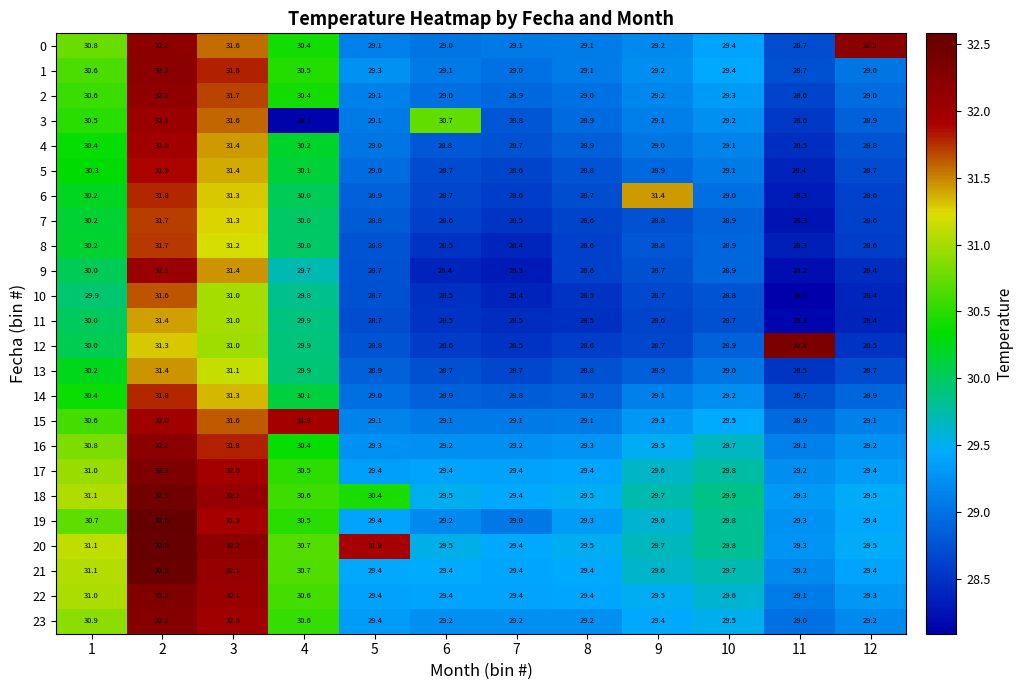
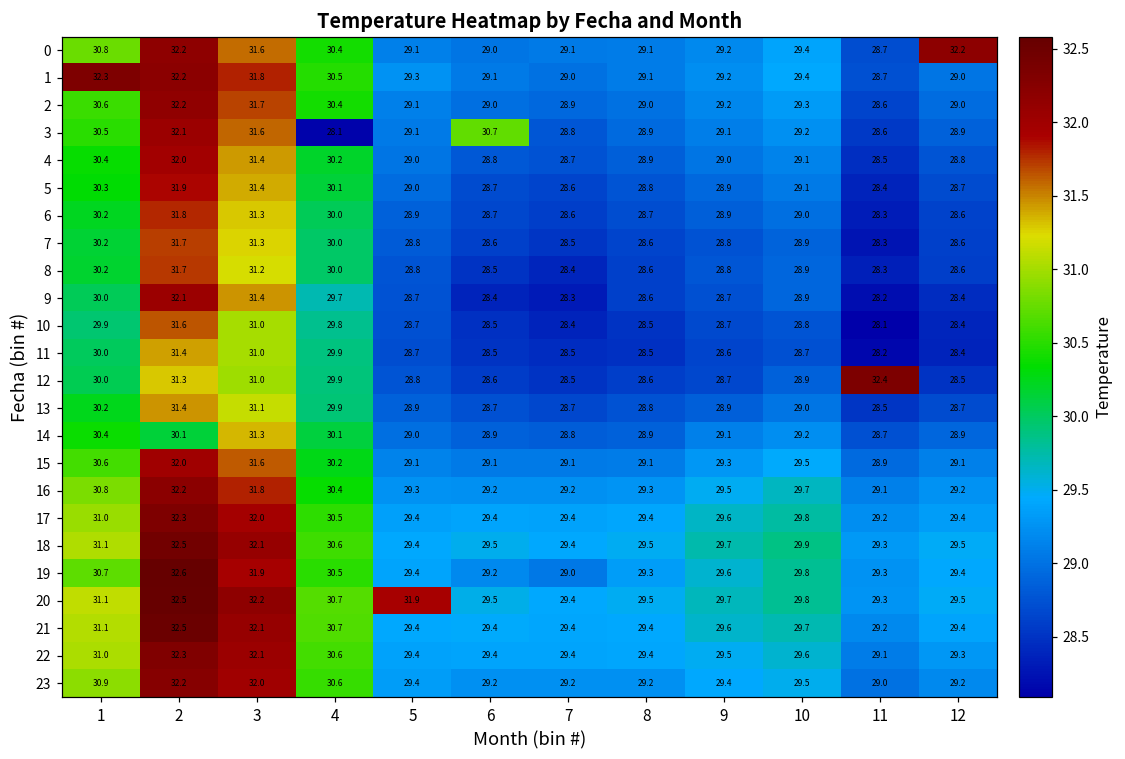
  {
    "1": {
-     "1": 30.6,
+     "1": 32.3,
      "2": 32.2,
      "3": 31.8,
      "4": 30.5,
      "5": 29.3,
      "6": 29.1,
      "7": 29.0,
      "8": 29.1,
      "9": 29.2,
      "10": 29.4,
      "11": 28.7,
      "12": 29.0
    },
    "6": {
      "1": 30.2,
      "2": 31.8,
      "3": 31.3,
      "4": 30.0,
      "5": 28.9,
      "6": 28.7,
      "7": 28.6,
      "8": 28.7,
-     "9": 31.4,
+     "9": 28.9,
      "10": 29.0,
      "11": 28.3,
      "12": 28.6
    },
    "14": {
      "1": 30.4,
-     "2": 31.8,
+     "2": 30.1,
      "3": 31.3,
      "4": 30.1,
      "5": 29.0,
      "6": 28.9,
      "7": 28.8,
      "8": 28.9,
      "9": 29.1,
      "10": 29.2,
      "11": 28.7,
      "12": 28.9
    },
    "15": {
      "1": 30.6,
      "2": 32.0,
      "3": 31.6,
-     "4": 31.9,
+     "4": 30.2,
      "5": 29.1,
      "6": 29.1,
      "7": 29.1,
      "8": 29.1,
      "9": 29.3,
      "10": 29.5,
      "11": 28.9,
      "12": 29.1
    },
    "18": {
      "1": 31.1,
      "2": 32.5,
      "3": 32.1,
      "4": 30.6,
-     "5": 30.4,
+     "5": 29.4,
      "6": 29.5,
      "7": 29.4,
      "8": 29.5,
      "9": 29.7,
      "10": 29.9,
      "11": 29.3,
      "12": 29.5
    }
  }
